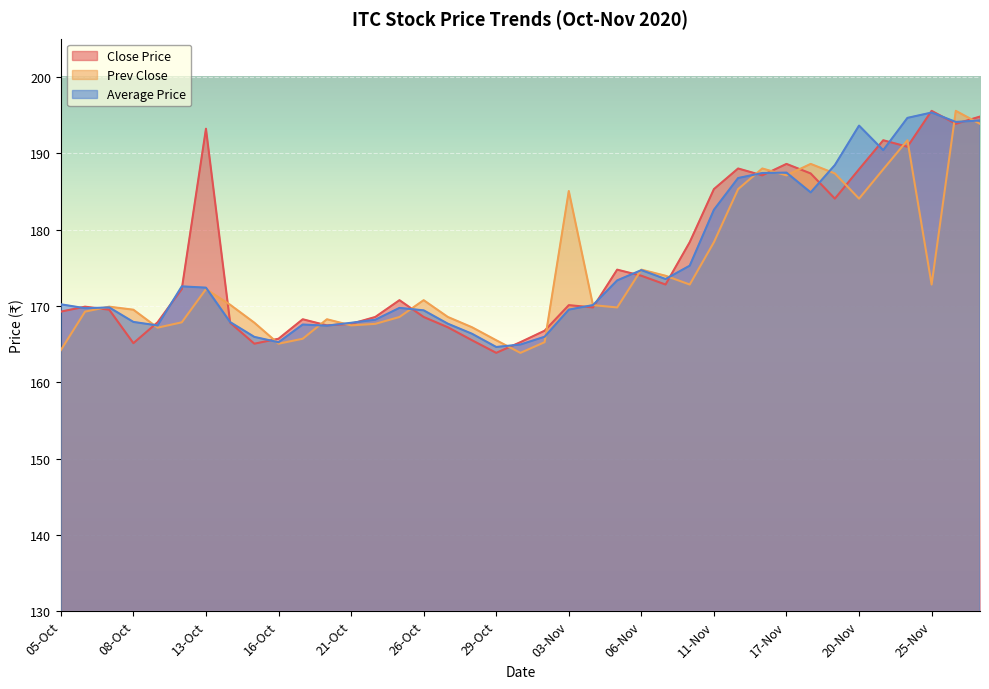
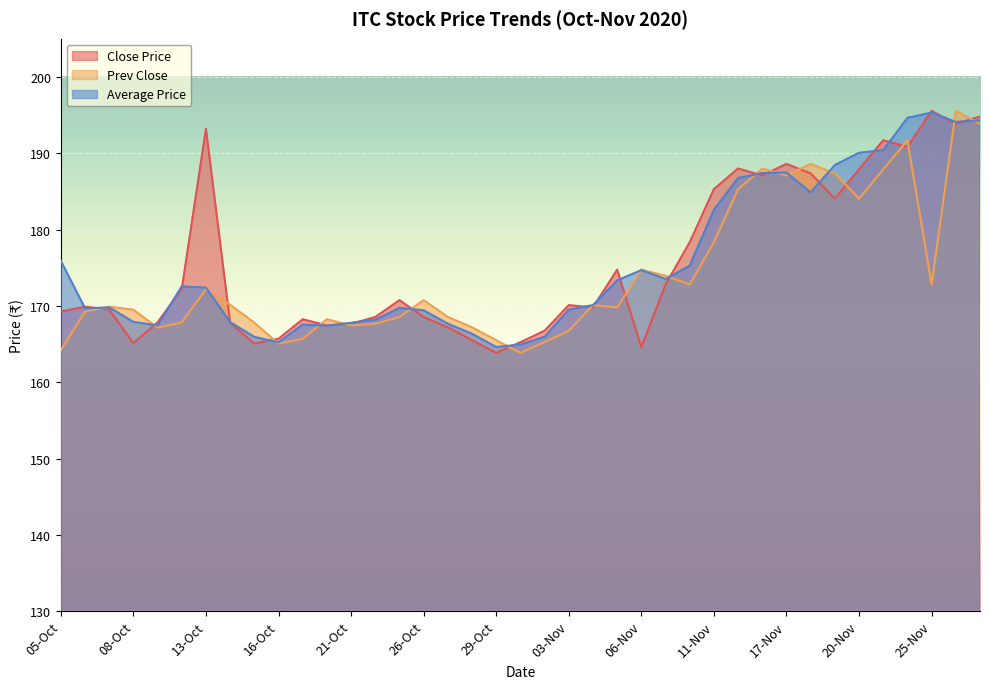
  {
    "Close Price": {
      "05-Oct": 169,
      "08-Oct": 165,
      "13-Oct": 193,
      "16-Oct": 166,
      "26-Oct": 169,
      "29-Oct": 164,
      "03-Nov": 170,
-     "06-Nov": 174,
+     "06-Nov": 165,
      "11-Nov": 185,
      "17-Nov": 189,
      "20-Nov": 188
    },
    "Prev Close": {
      "05-Oct": 164,
      "08-Oct": 170,
      "26-Oct": 171,
      "29-Oct": 166,
-     "03-Nov": 185,
+     "03-Nov": 167,
      "11-Nov": 178,
      "17-Nov": 187,
      "20-Nov": 184,
      "25-Nov": 173
    },
    "Average Price": {
-     "05-Oct": 170,
+     "05-Oct": 176,
      "08-Oct": 168,
      "26-Oct": 169,
      "29-Oct": 165,
      "03-Nov": 170,
      "11-Nov": 183,
      "17-Nov": 187,
-     "20-Nov": 194
+     "20-Nov": 190
    }
  }
